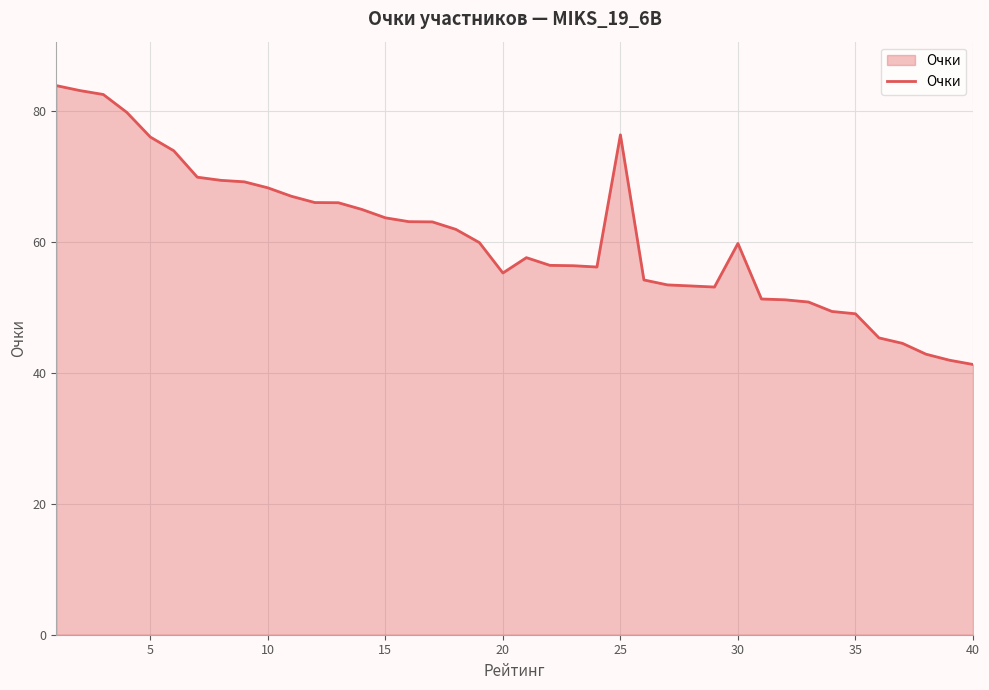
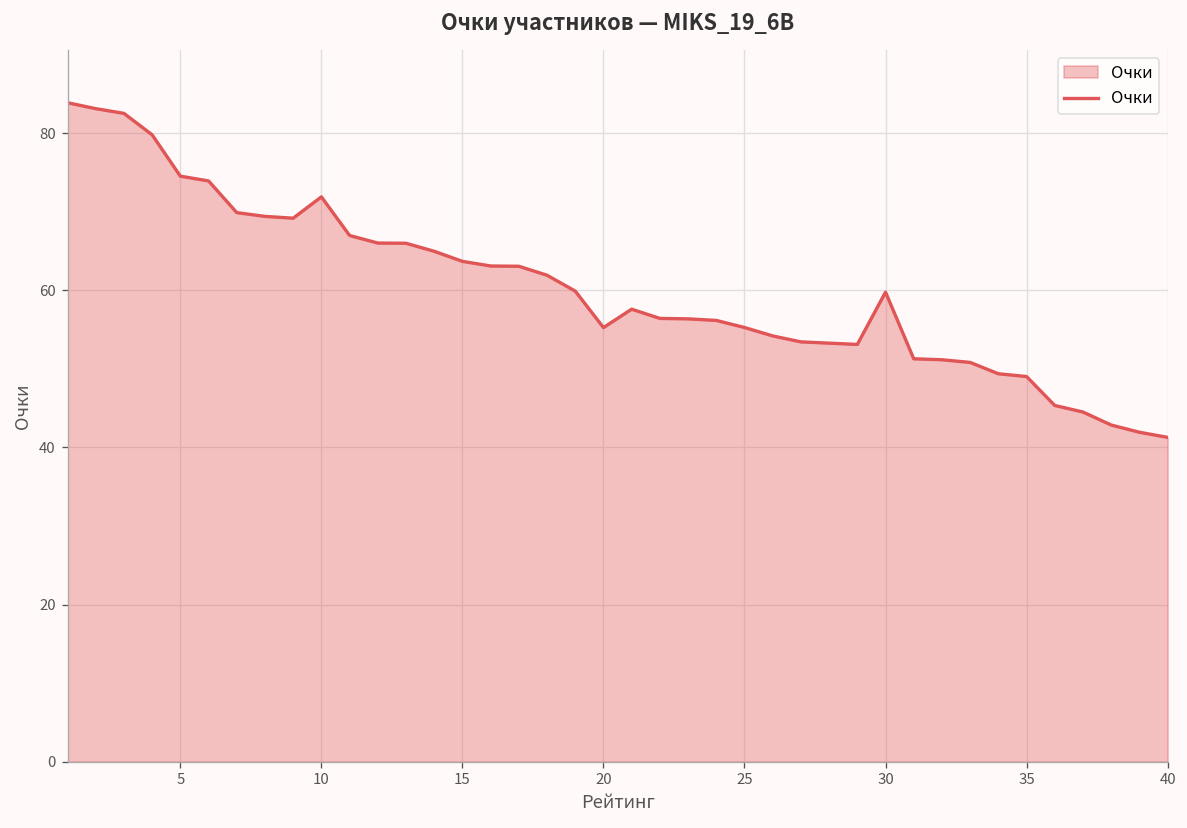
  {
-   "5": 76,
-   "10": 68,
+   "5": 75,
+   "10": 72,
    "15": 64,
    "20": 55,
-   "25": 76,
+   "25": 55,
    "30": 60,
    "35": 49,
    "40": 41
  }
